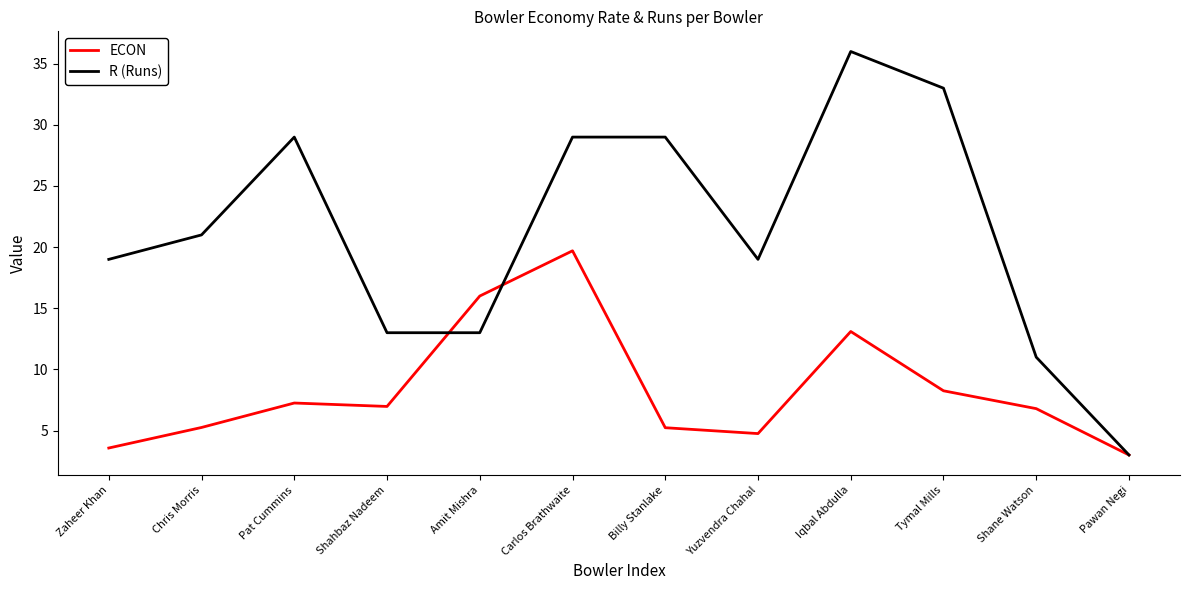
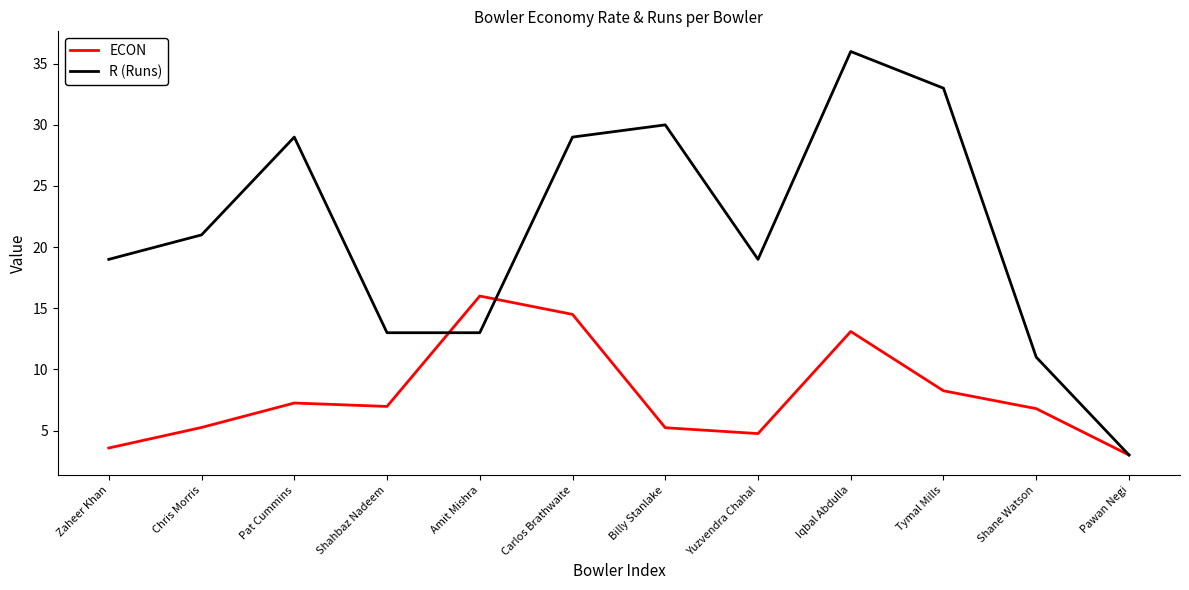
  {
    "ECON": {
      "Zaheer Khan": 3.6,
      "Chris Morris": 5.3,
      "Pat Cummins": 7.3,
      "Shahbaz Nadeem": 7.0,
      "Amit Mishra": 16.0,
-     "Carlos Brathwaite": 19.7,
+     "Carlos Brathwaite": 14.5,
      "Billy Stanlake": 5.2,
      "Yuzvendra Chahal": 4.8,
      "Iqbal Abdulla": 13.1,
      "Tymal Mills": 8.3,
      "Shane Watson": 6.8
    },
    "R (Runs)": {
      "Zaheer Khan": 19,
      "Chris Morris": 21,
      "Pat Cummins": 29,
      "Shahbaz Nadeem": 13,
      "Amit Mishra": 13,
      "Carlos Brathwaite": 29,
-     "Billy Stanlake": 29,
+     "Billy Stanlake": 30,
      "Yuzvendra Chahal": 19,
      "Iqbal Abdulla": 36,
      "Tymal Mills": 33,
      "Shane Watson": 11
    }
  }
